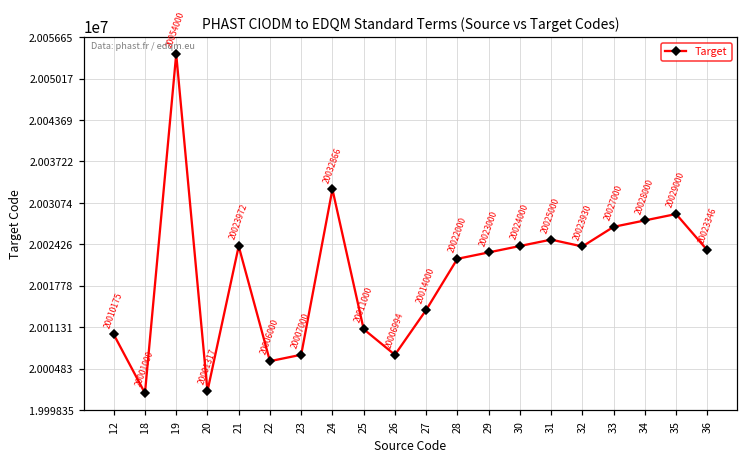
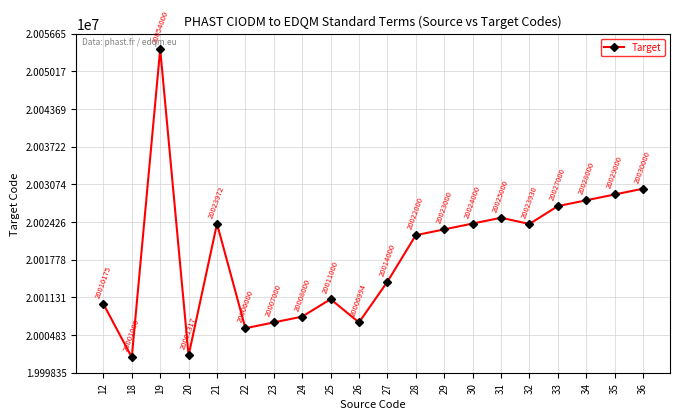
  {
    "12": 20010175,
    "18": 20001000,
    "20": 20001317,
    "21": 20023972,
    "22": 20006000,
    "23": 20007000,
-   "24": 20032866,
+   "24": 20008000,
    "25": 20011000,
    "26": 20006994,
    "27": 20014000,
    "28": 20022000,
    "29": 20023000,
    "30": 20024000,
    "31": 20025000,
    "32": 20023930,
    "33": 20027000,
    "34": 20028000,
    "35": 20029000,
-   "36": 20023346
+   "36": 20030000
  }
